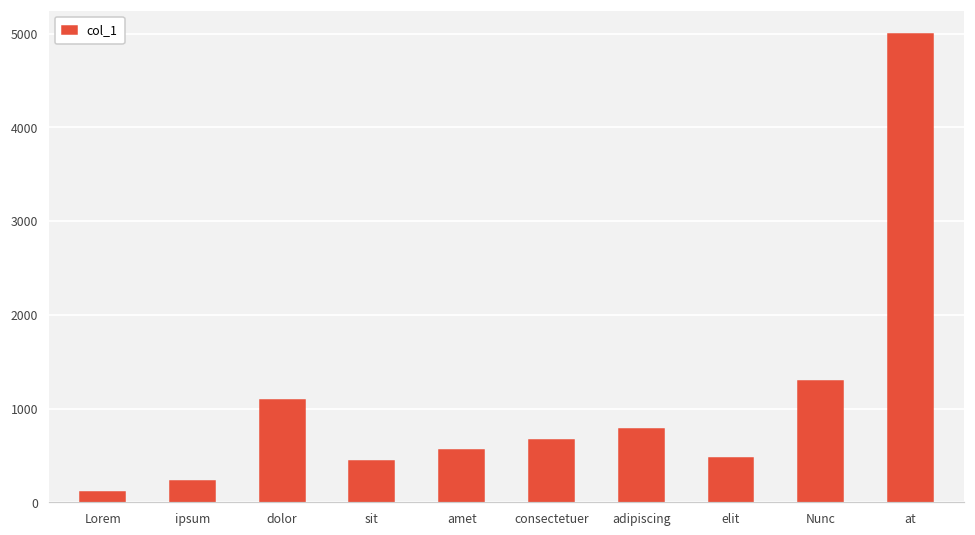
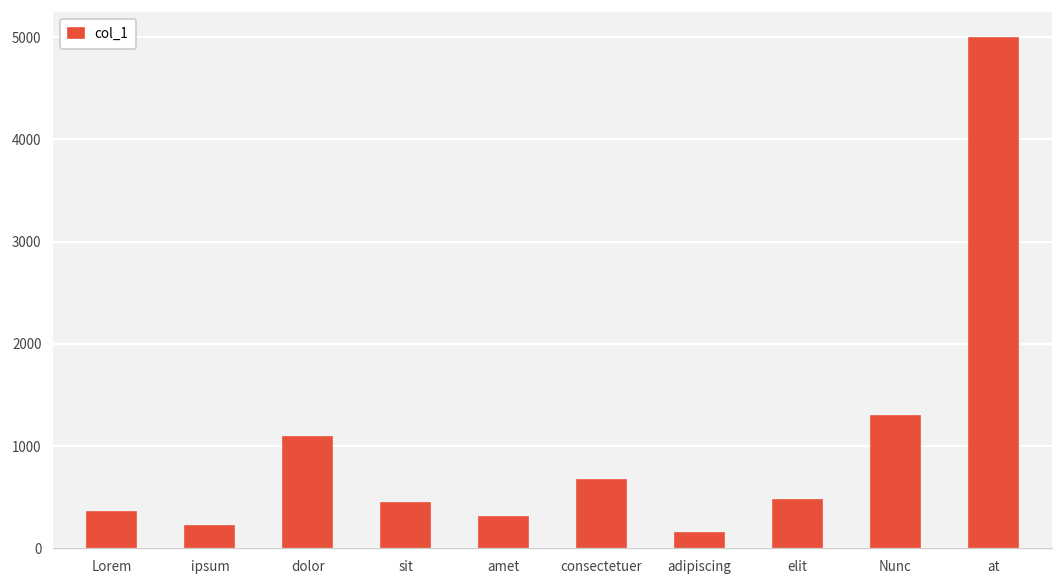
  {
-   "Lorem": 100,
+   "Lorem": 400,
    "ipsum": 200,
    "dolor": 1100,
    "sit": 400,
-   "amet": 600,
+   "amet": 300,
    "consectetuer": 700,
-   "adipiscing": 800,
+   "adipiscing": 100,
    "elit": 500,
    "Nunc": 1300,
    "at": 5000
  }
